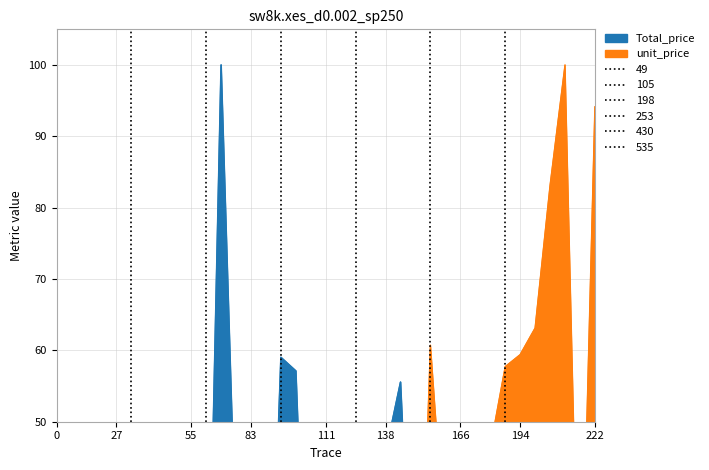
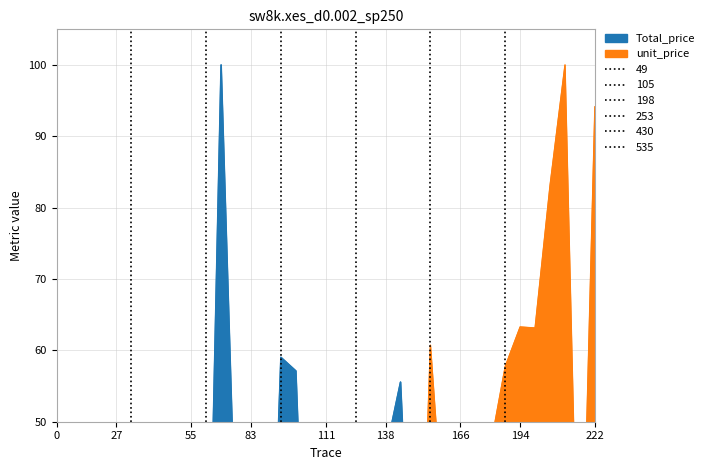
  {
    "unit_price": {
-     "194": 59,
+     "194": 63,
      "222": 94
    }
  }
